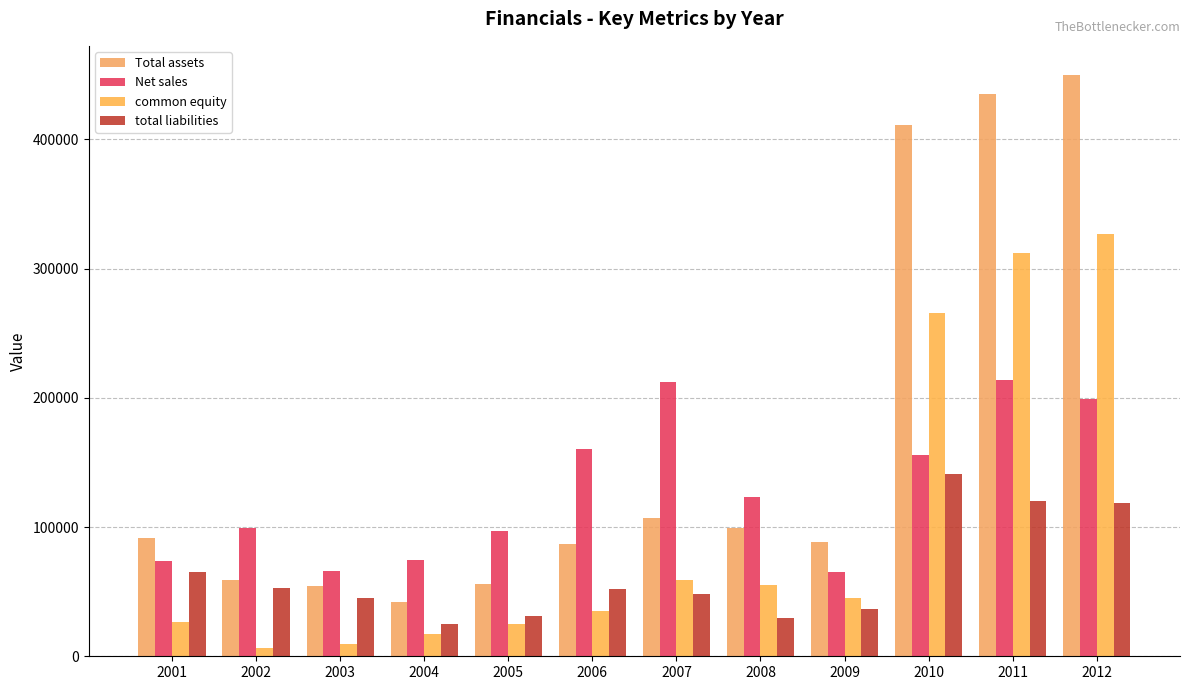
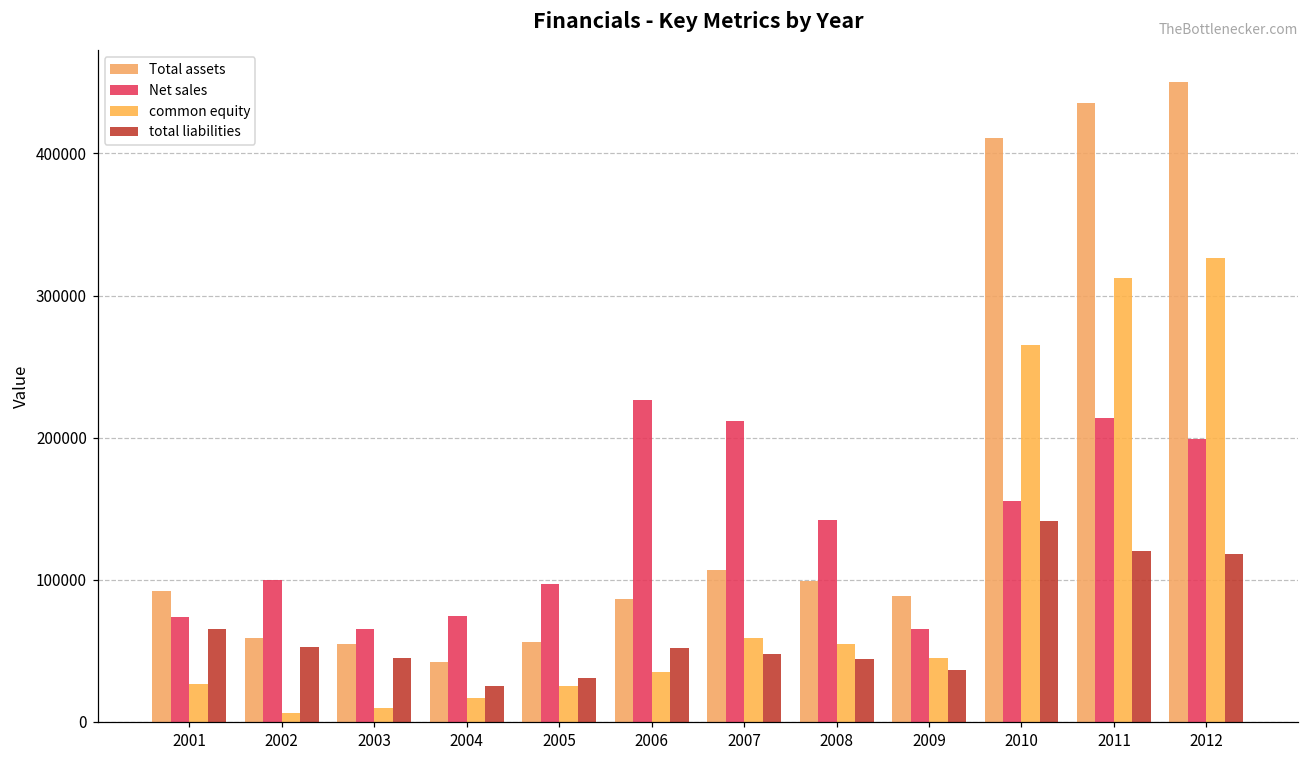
  {
    "Net sales": {
      "2001": 73000,
      "2002": 100000,
      "2003": 66000,
      "2004": 75000,
      "2005": 97000,
-     "2006": 160000,
+     "2006": 226000,
      "2007": 212000,
-     "2008": 123000,
+     "2008": 142000,
      "2009": 65000,
      "2010": 156000,
      "2011": 214000,
      "2012": 199000
    },
    "total liabilities": {
      "2001": 65000,
      "2002": 53000,
      "2003": 45000,
      "2004": 25000,
      "2005": 31000,
      "2006": 52000,
      "2007": 48000,
-     "2008": 29000,
+     "2008": 44000,
      "2009": 37000,
      "2010": 141000,
      "2011": 120000,
      "2012": 118000
    }
  }
